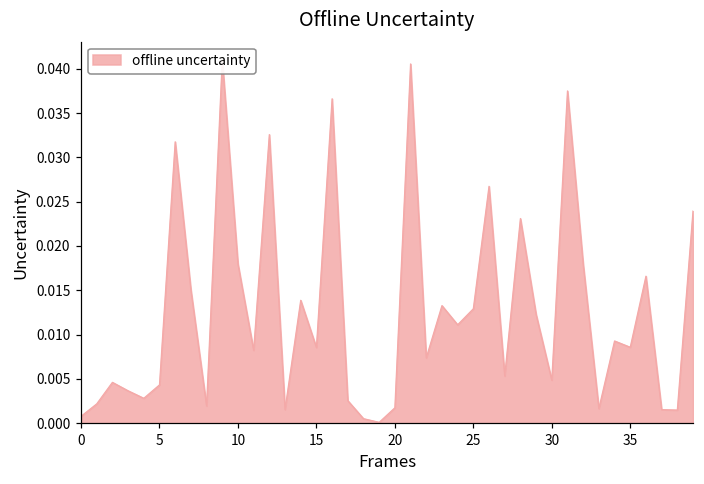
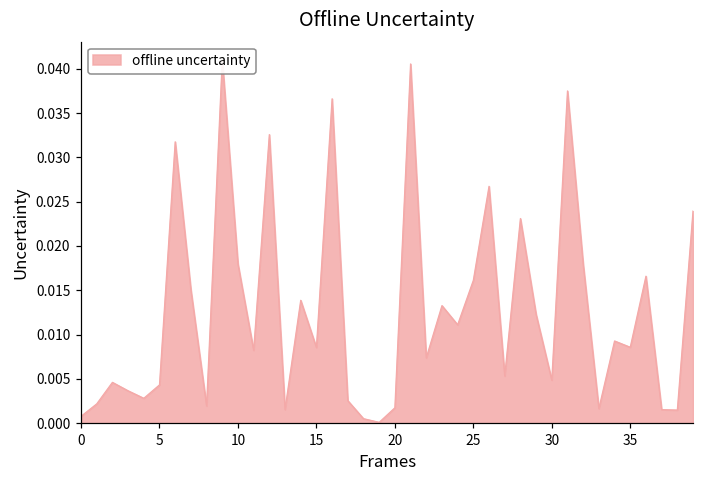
  {
    "0": 0.001,
    "5": 0.004,
    "10": 0.018,
    "15": 0.009,
    "20": 0.002,
-   "25": 0.013,
+   "25": 0.016,
    "30": 0.005,
    "35": 0.009
  }
